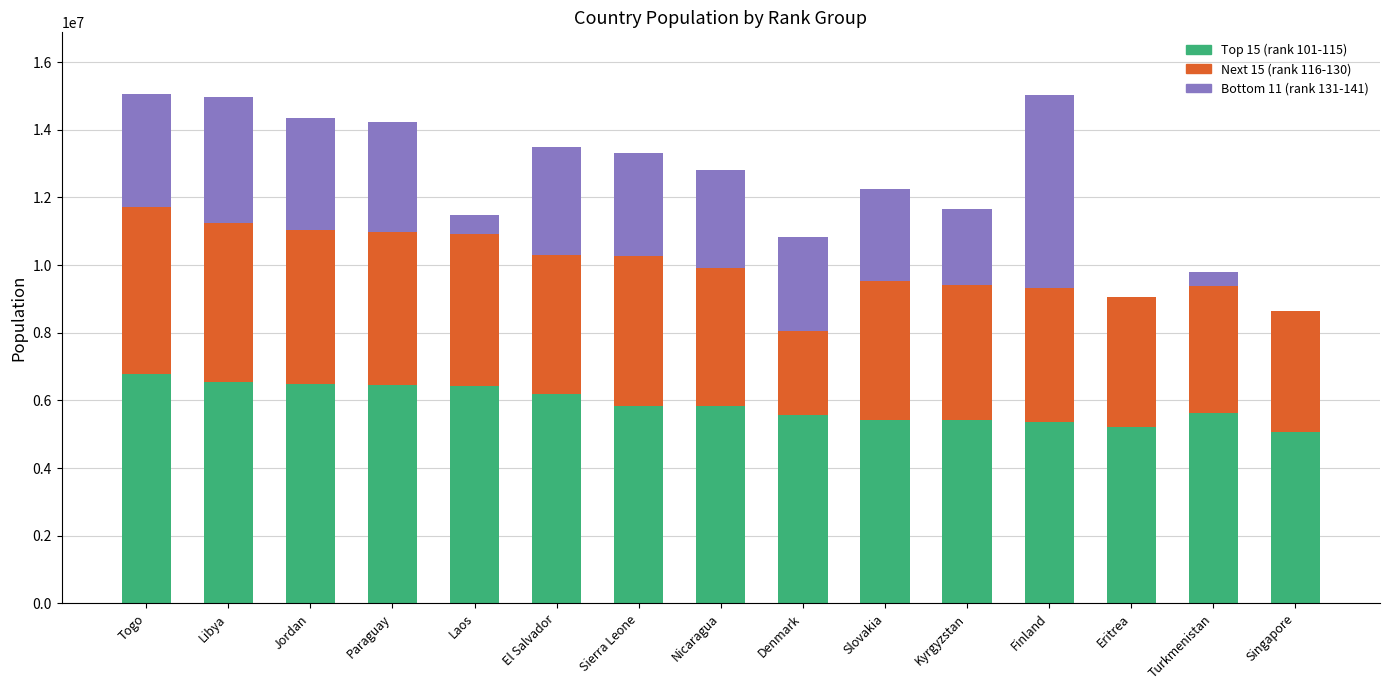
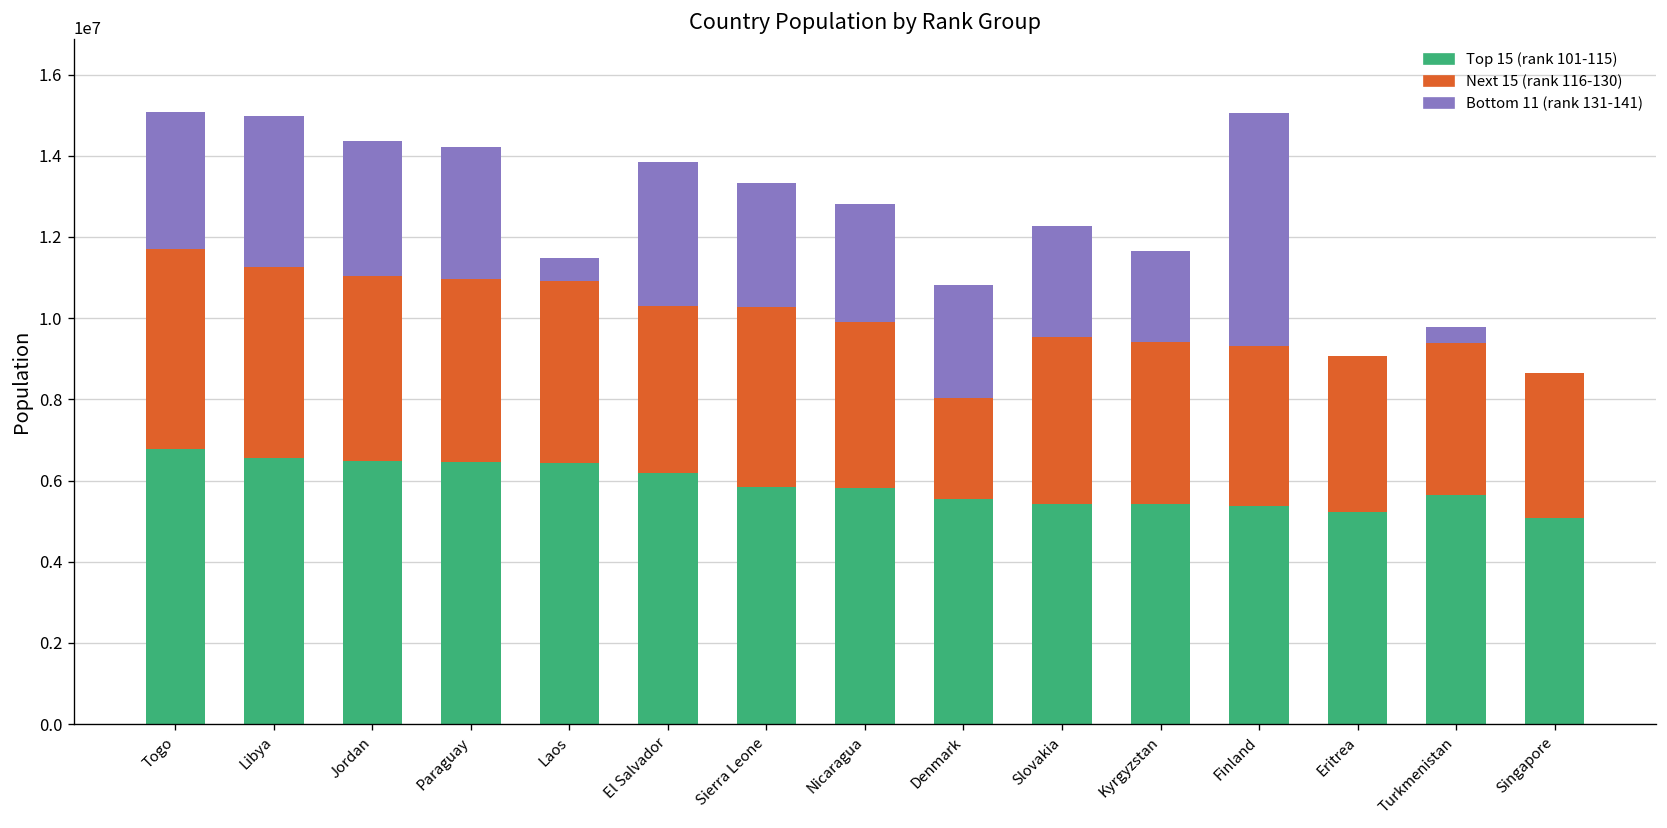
  {
    "Top 15 (rank 101-115)": {
      "Togo": 6800000,
      "Libya": 6500000,
      "Jordan": 6500000,
      "Paraguay": 6500000,
      "Laos": 6400000,
      "El Salvador": 6200000,
      "Sierra Leone": 5800000,
      "Nicaragua": 5800000,
      "Denmark": 5600000,
      "Slovakia": 5400000,
      "Kyrgyzstan": 5400000,
      "Finland": 5400000,
      "Eritrea": 5200000,
      "Turkmenistan": 5600000,
      "Singapore": 5100000
    },
    "Next 15 (rank 116-130)": {
      "Togo": 4900000,
      "Libya": 4700000,
      "Jordan": 4600000,
      "Paraguay": 4500000,
      "Laos": 4500000,
      "El Salvador": 4100000,
      "Sierra Leone": 4400000,
      "Nicaragua": 4100000,
      "Denmark": 2500000,
      "Slovakia": 4100000,
      "Kyrgyzstan": 4000000,
      "Finland": 3900000,
      "Eritrea": 3800000,
      "Turkmenistan": 3800000,
      "Singapore": 3600000
    },
    "Bottom 11 (rank 131-141)": {
      "Togo": 3400000,
      "Libya": 3700000,
      "Jordan": 3300000,
      "Paraguay": 3300000,
      "Laos": 600000,
-     "El Salvador": 3200000,
+     "El Salvador": 3500000,
      "Sierra Leone": 3100000,
      "Nicaragua": 2900000,
      "Denmark": 2800000,
      "Slovakia": 2700000,
      "Kyrgyzstan": 2200000,
      "Finland": 5700000,
      "Eritrea": 0,
      "Turkmenistan": 400000,
      "Singapore": 0
    }
  }
